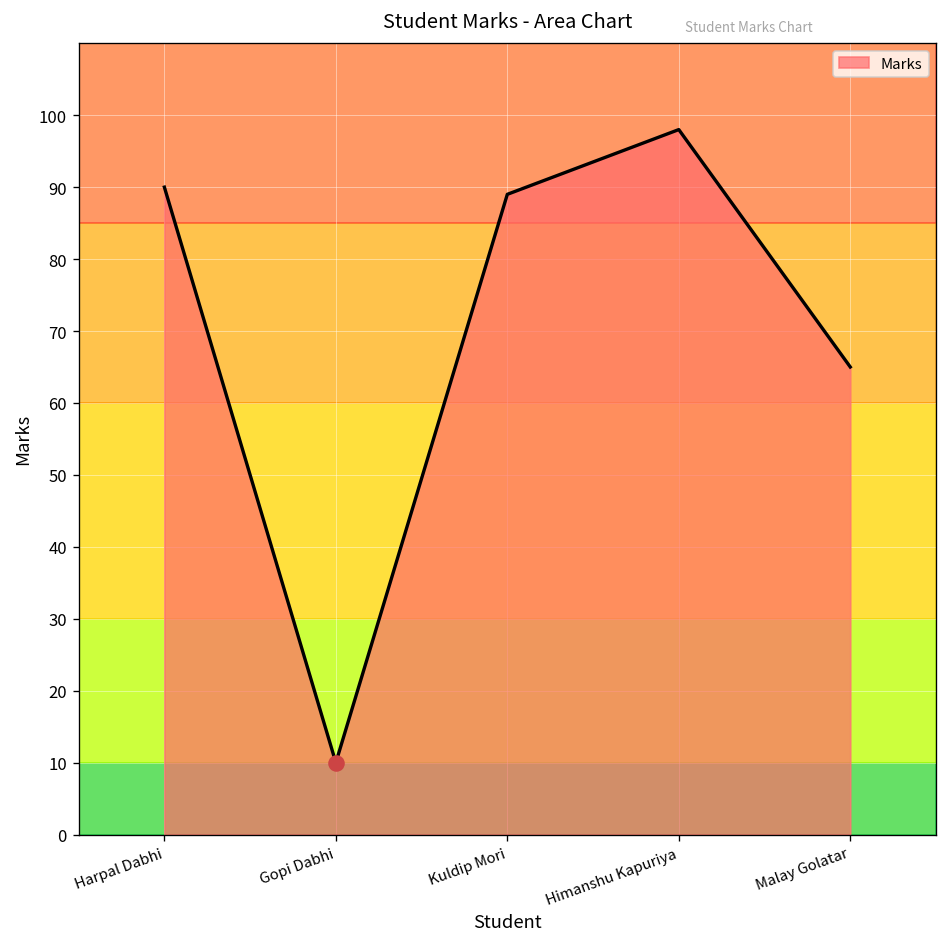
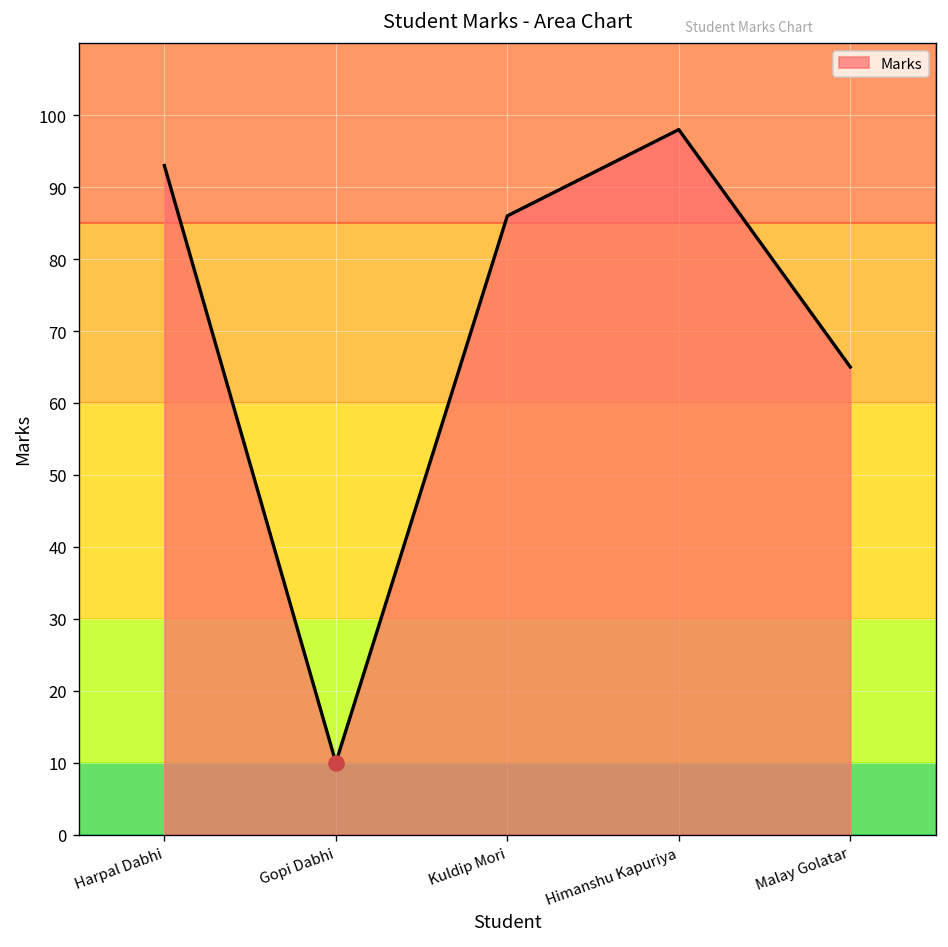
  {
    "Marks": {
-     "Harpal Dabhi": 90,
-     "Kuldip Mori": 89,
+     "Harpal Dabhi": 93,
+     "Kuldip Mori": 86,
      "Himanshu Kapuriya": 98,
      "Malay Golatar": 65
    }
  }
